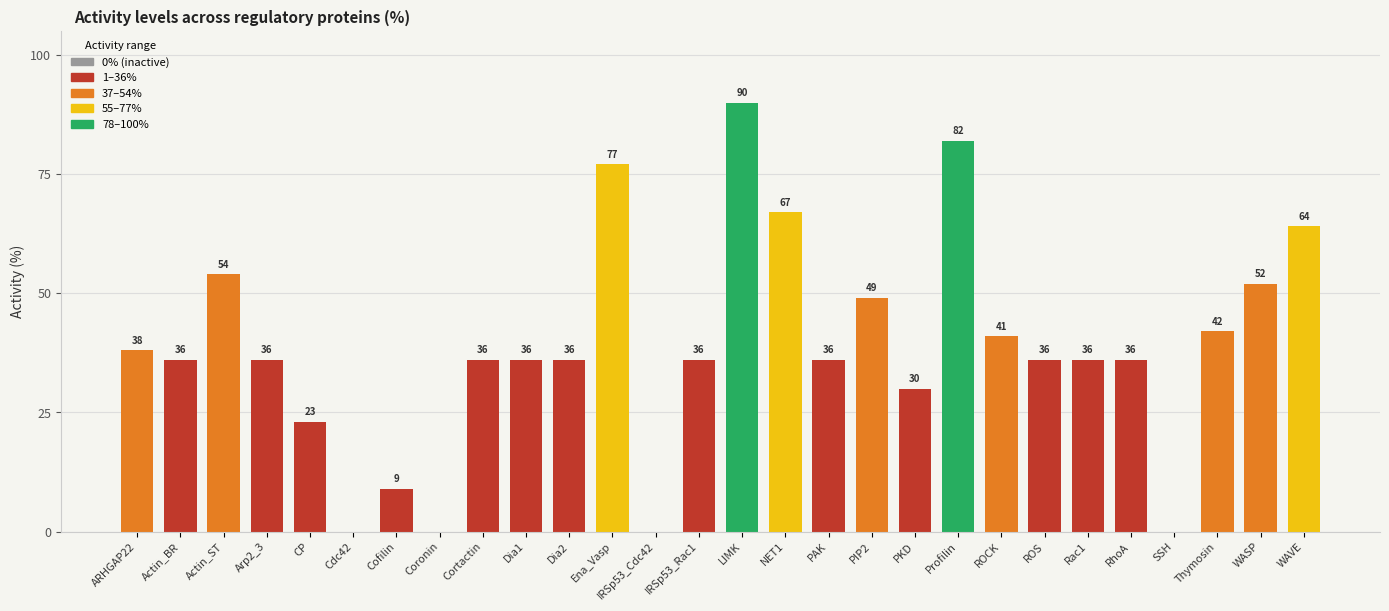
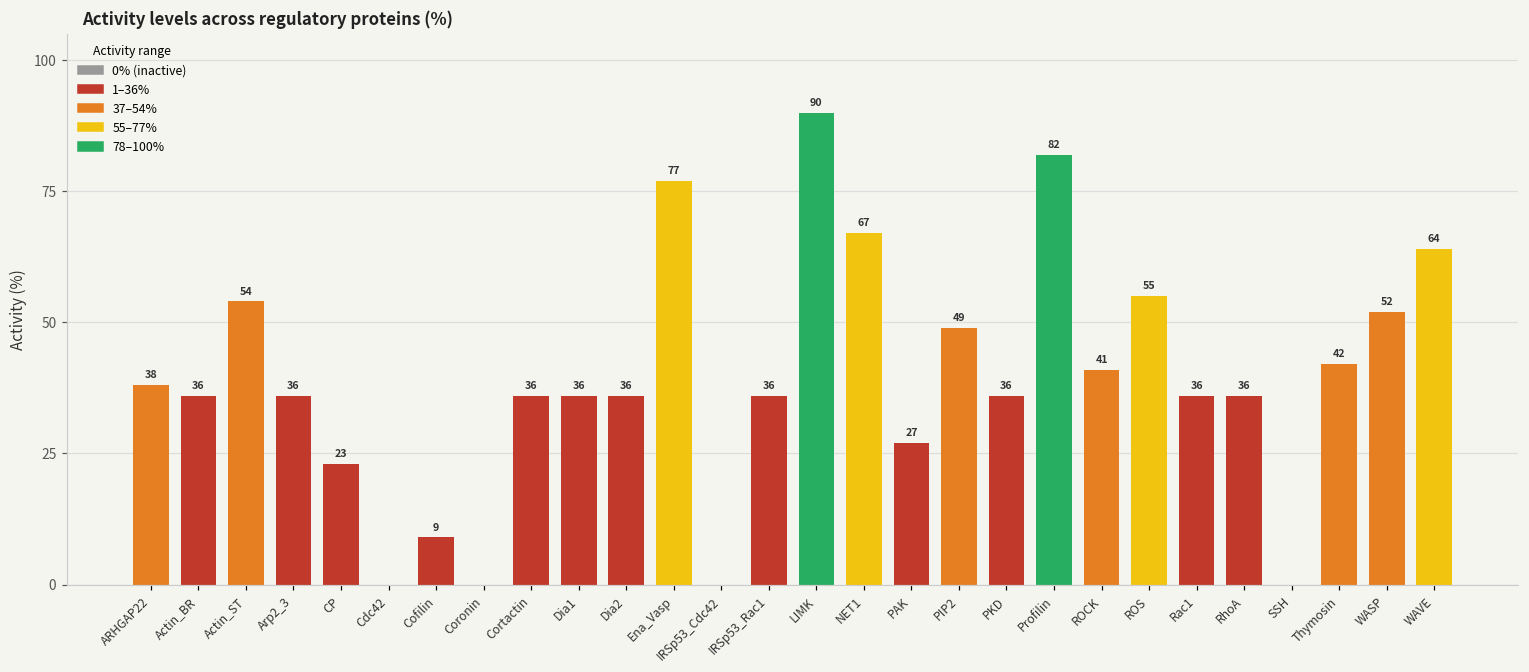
  {
    "ARHGAP22": 38,
    "Actin_BR": 36,
    "Actin_ST": 54,
    "Arp2_3": 36,
    "CP": 23,
    "Cofilin": 9,
    "Cortactin": 36,
    "Dia1": 36,
    "Dia2": 36,
    "Ena_Vasp": 77,
    "IRSp53_Rac1": 36,
    "LIMK": 90,
    "NET1": 67,
-   "PAK": 36,
+   "PAK": 27,
    "PIP2": 49,
-   "PKD": 30,
+   "PKD": 36,
    "Profilin": 82,
    "ROCK": 41,
-   "ROS": 36,
+   "ROS": 55,
    "Rac1": 36,
    "RhoA": 36,
    "Thymosin": 42,
    "WASP": 52,
    "WAVE": 64
  }
